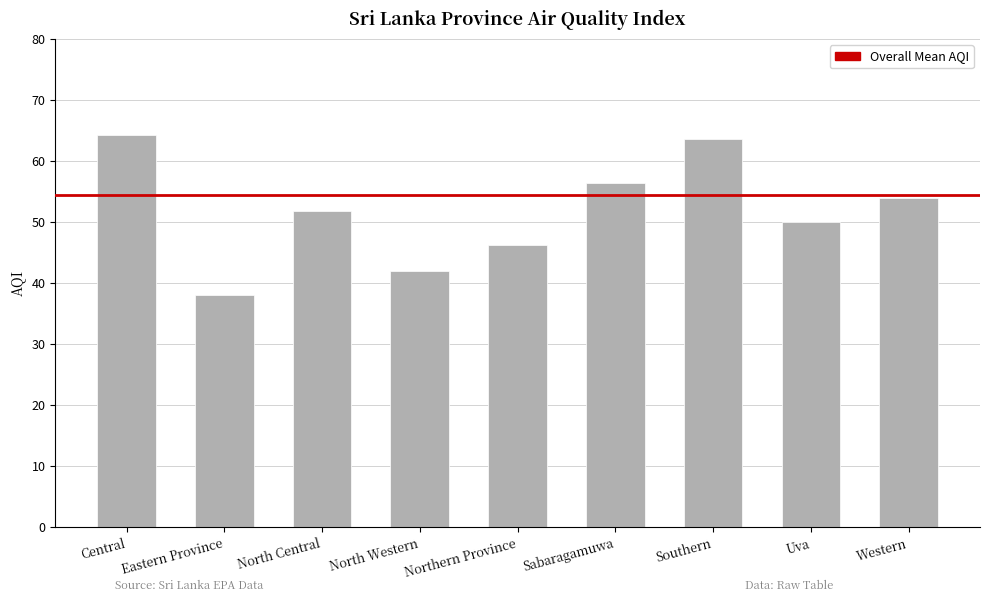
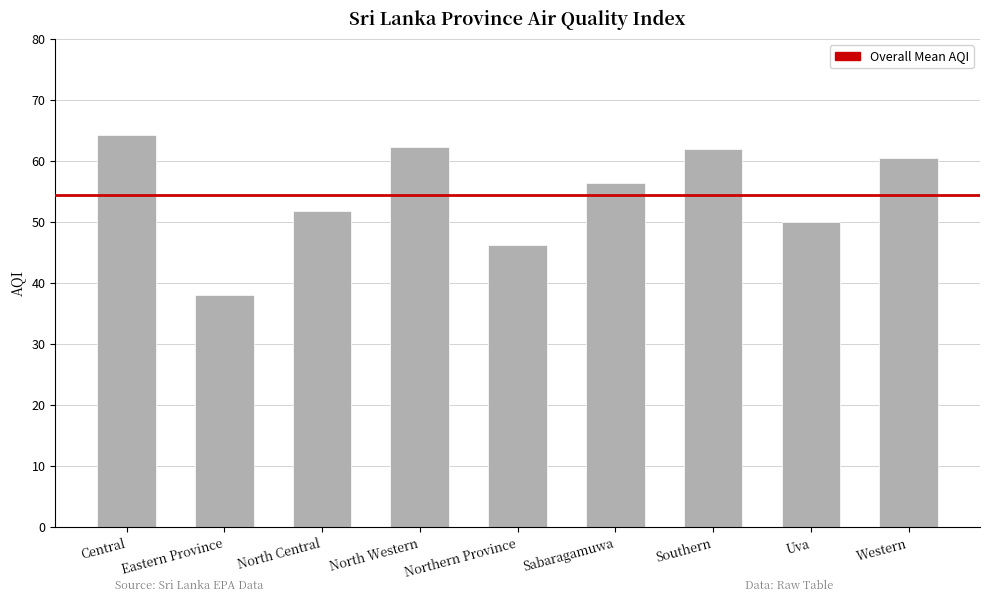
  {
    "Central": 64,
    "Eastern Province": 38,
    "North Central": 52,
-   "North Western": 42,
+   "North Western": 62,
    "Northern Province": 46,
    "Sabaragamuwa": 57,
-   "Southern": 64,
+   "Southern": 62,
    "Uva": 50,
-   "Western": 54
+   "Western": 61
  }
